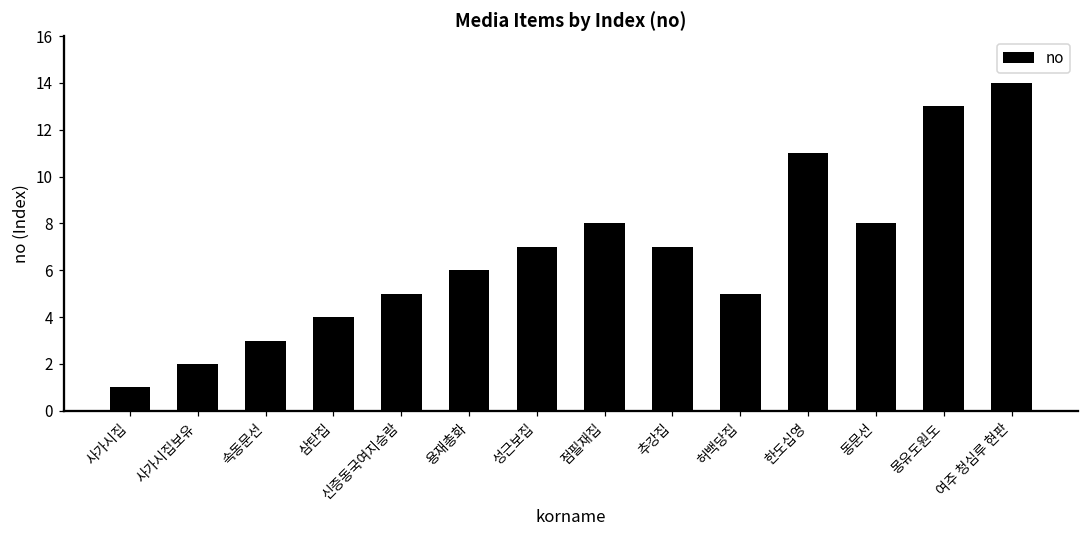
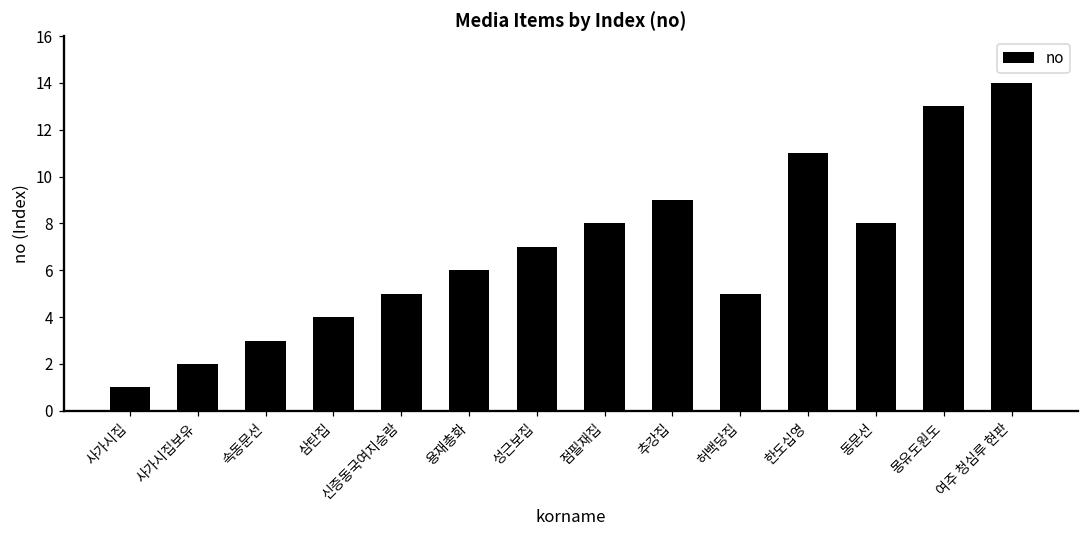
  {
    "사가시집": 1,
    "사가시집보유": 2,
    "속동문선": 3,
    "삼탄집": 4,
    "신증동국여지승람": 5,
    "용재총화": 6,
    "성근보집": 7,
    "점필재집": 8,
-   "추강집": 7,
+   "추강집": 9,
    "허백당집": 5,
    "한도십영": 11,
    "동문선": 8,
    "몽유도원도": 13,
    "여주 청심루 현판": 14
  }
